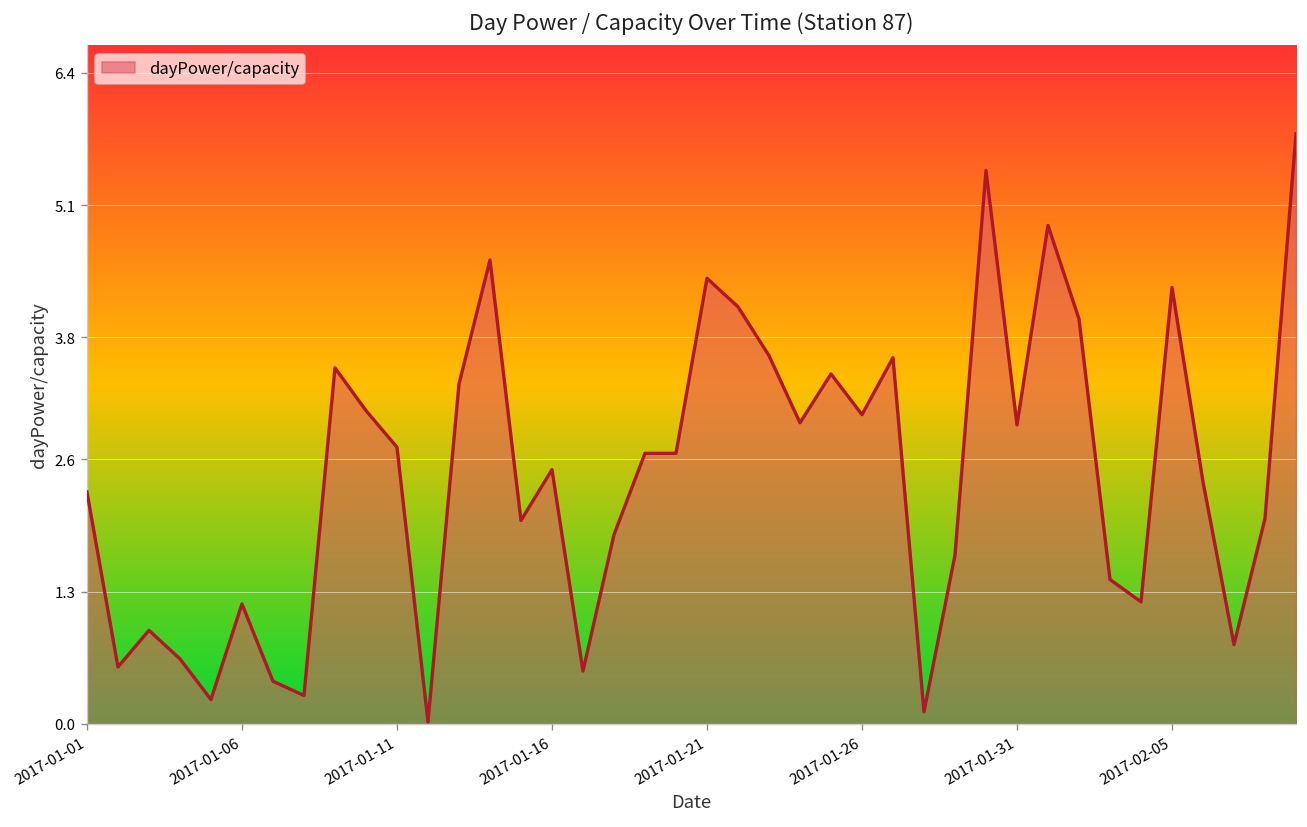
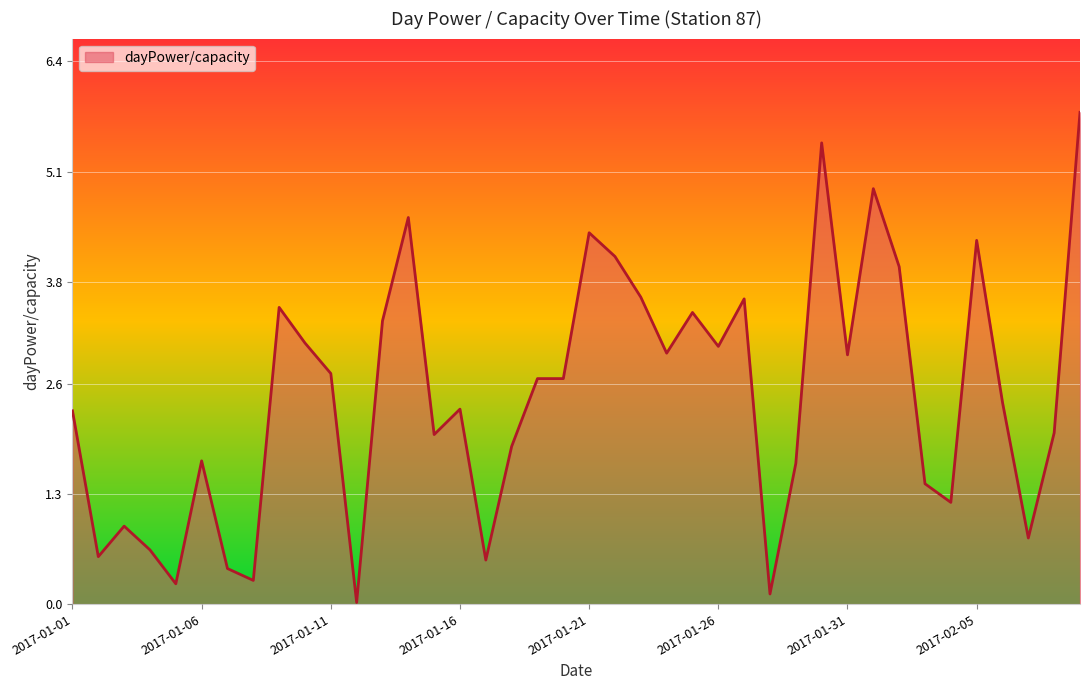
  {
    "2017-01-01": 2.3,
-   "2017-01-06": 1.2,
+   "2017-01-06": 1.7,
    "2017-01-11": 2.7,
-   "2017-01-16": 2.5,
+   "2017-01-16": 2.3,
    "2017-01-21": 4.4,
    "2017-01-26": 3.0,
    "2017-01-31": 2.9,
    "2017-02-05": 4.3
  }
